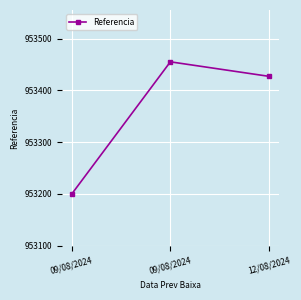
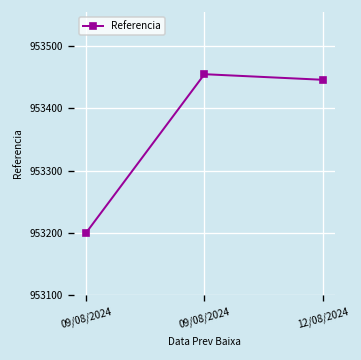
  {
-   "12/08/2024": 953430
+   "12/08/2024": 953450
  }
